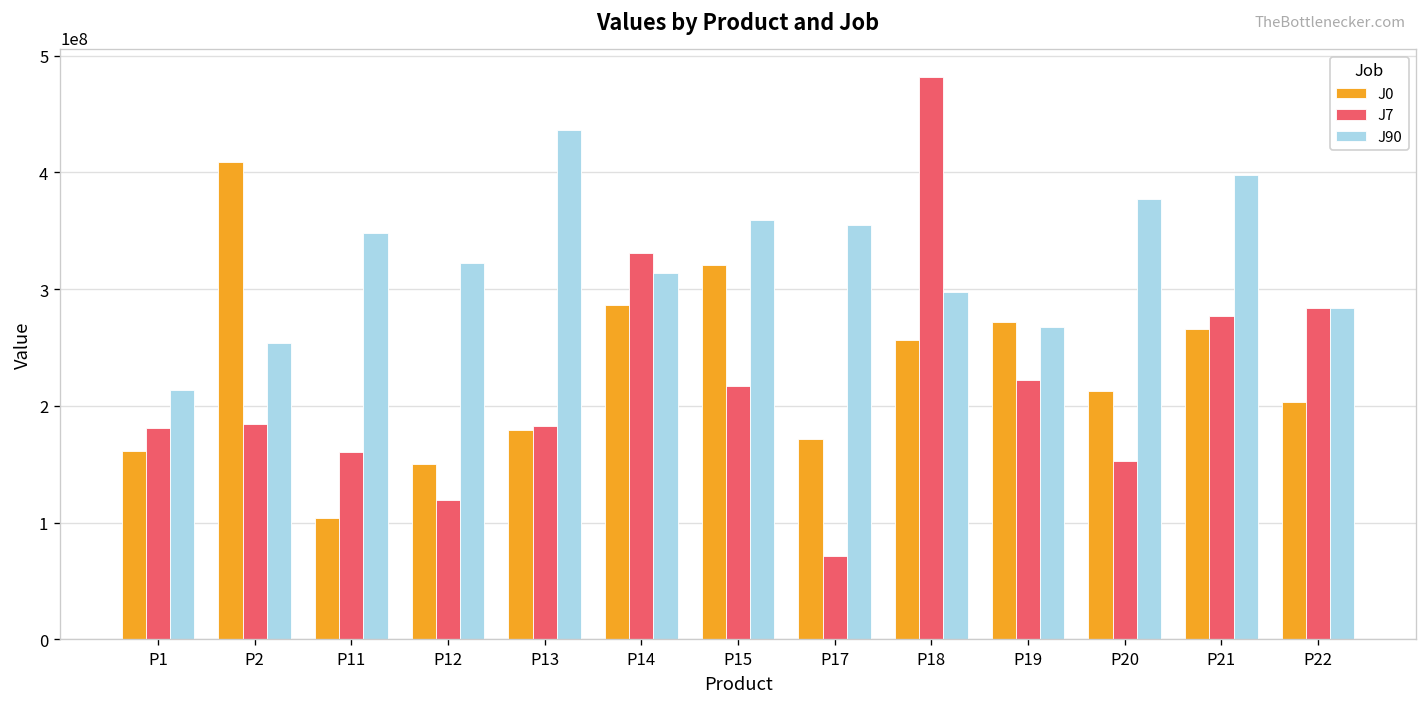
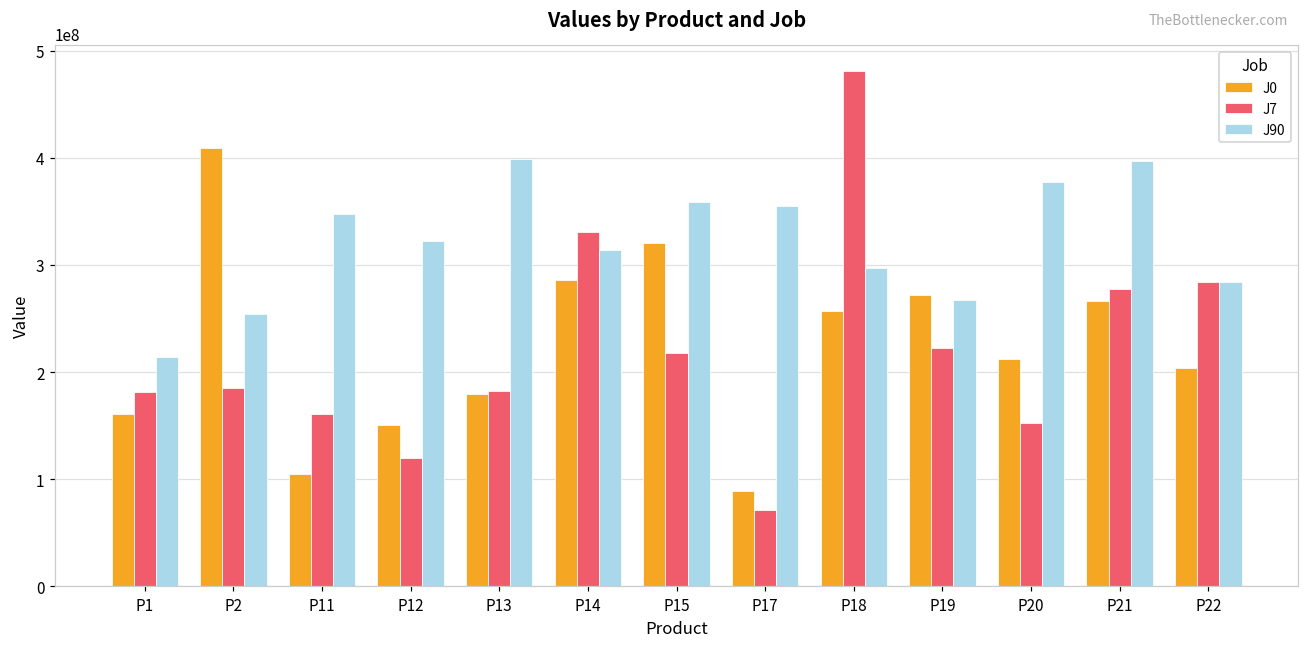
  {
    "J0": {
      "P1": 160000000,
      "P2": 410000000,
      "P11": 100000000,
      "P12": 150000000,
      "P13": 180000000,
      "P14": 290000000,
      "P15": 320000000,
-     "P17": 170000000,
+     "P17": 90000000,
      "P18": 260000000,
      "P19": 270000000,
      "P20": 210000000,
      "P21": 270000000,
      "P22": 200000000
    },
    "J7": {
      "P1": 180000000,
      "P2": 180000000,
      "P11": 160000000,
      "P12": 120000000,
      "P13": 180000000,
      "P14": 330000000,
      "P15": 220000000,
      "P17": 70000000,
      "P18": 480000000,
      "P19": 220000000,
      "P20": 150000000,
      "P21": 280000000,
      "P22": 280000000
    },
    "J90": {
      "P1": 210000000,
      "P2": 250000000,
      "P11": 350000000,
      "P12": 320000000,
-     "P13": 440000000,
+     "P13": 400000000,
      "P14": 310000000,
      "P15": 360000000,
      "P17": 360000000,
      "P18": 300000000,
      "P19": 270000000,
      "P20": 380000000,
      "P21": 400000000,
      "P22": 280000000
    }
  }
